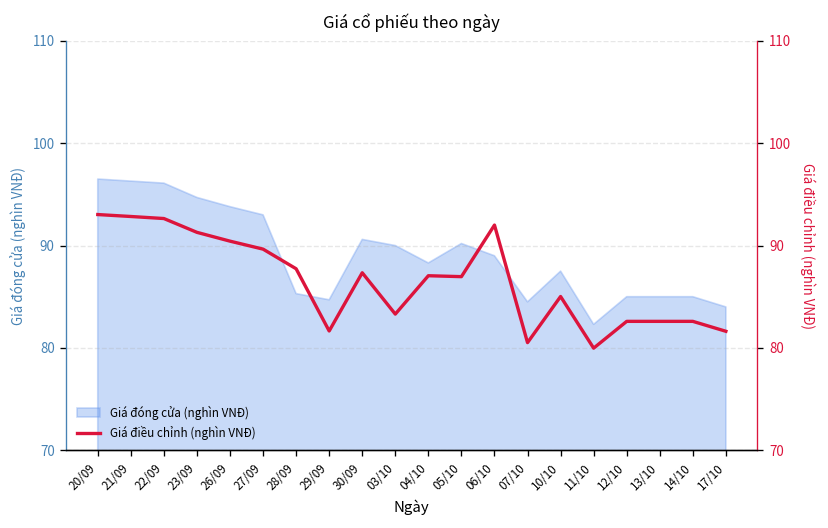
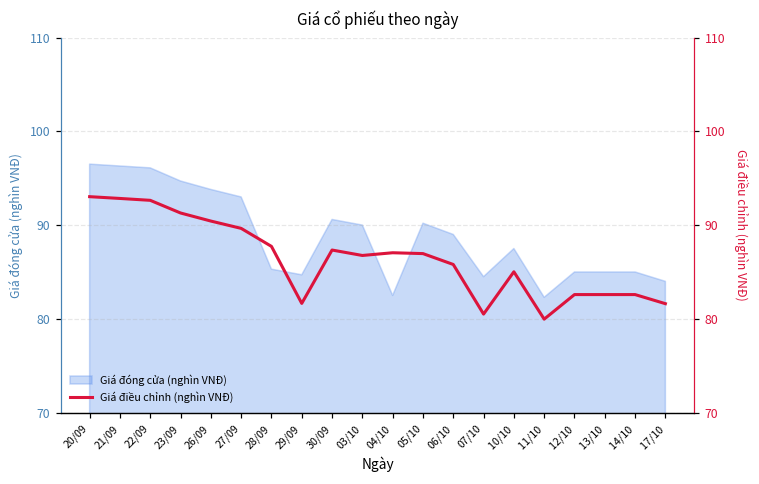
  {
    "Giá đóng cửa (nghìn VNĐ)": {
      "20/09": 97,
      "21/09": 96,
      "22/09": 96,
      "23/09": 95,
      "26/09": 94,
      "27/09": 93,
      "28/09": 85,
      "29/09": 85,
      "30/09": 91,
      "03/10": 90,
-     "04/10": 88,
+     "04/10": 83,
      "05/10": 90,
      "06/10": 89,
      "07/10": 85,
      "10/10": 88,
      "11/10": 82,
      "12/10": 85,
      "13/10": 85,
      "14/10": 85,
      "17/10": 84
    },
    "Giá điều chỉnh (nghìn VNĐ)": {
      "20/09": 93,
      "21/09": 93,
      "22/09": 93,
      "23/09": 91,
      "26/09": 90,
      "27/09": 90,
      "28/09": 88,
      "29/09": 82,
      "30/09": 87,
-     "03/10": 83,
+     "03/10": 87,
      "04/10": 87,
      "05/10": 87,
-     "06/10": 92,
+     "06/10": 86,
      "07/10": 81,
      "10/10": 85,
      "11/10": 80,
      "12/10": 83,
      "13/10": 83,
      "14/10": 83,
      "17/10": 82
    }
  }
